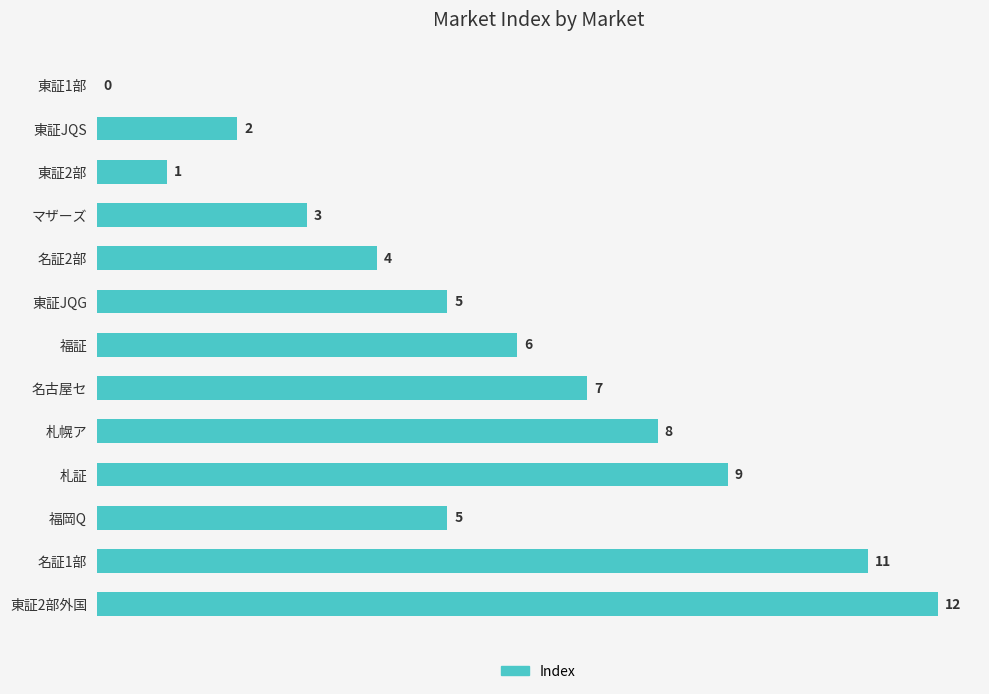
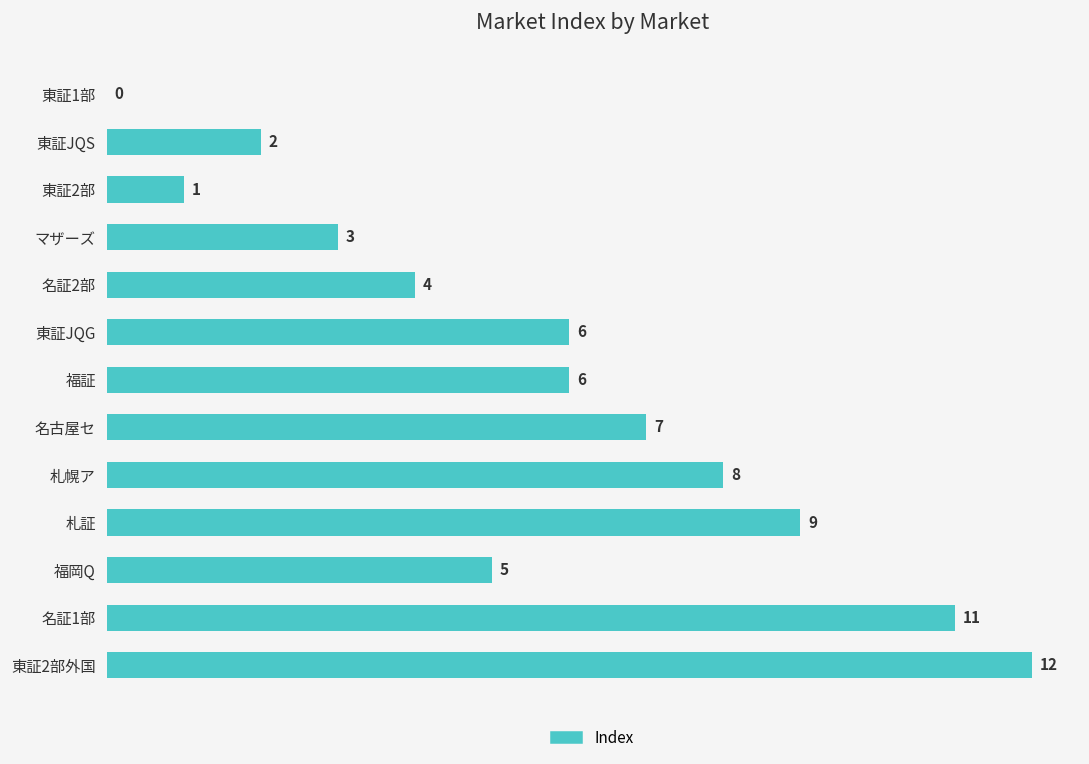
  {
    "東証1部": 0,
    "東証JQS": 2,
    "東証2部": 1,
    "マザーズ": 3,
    "名証2部": 4,
-   "東証JQG": 5,
+   "東証JQG": 6,
    "福証": 6,
    "名古屋セ": 7,
    "札幌ア": 8,
    "札証": 9,
    "福岡Q": 5,
    "名証1部": 11,
    "東証2部外国": 12
  }
